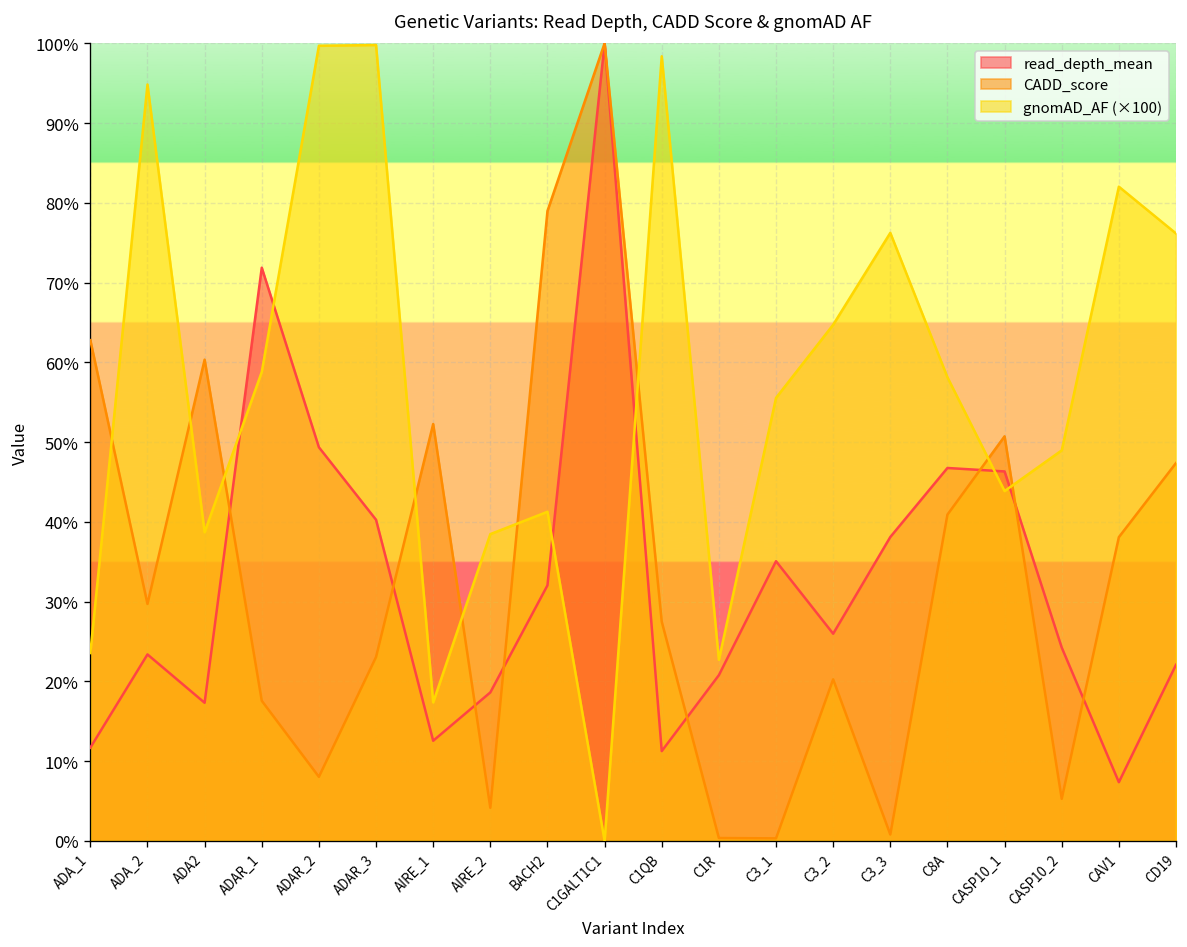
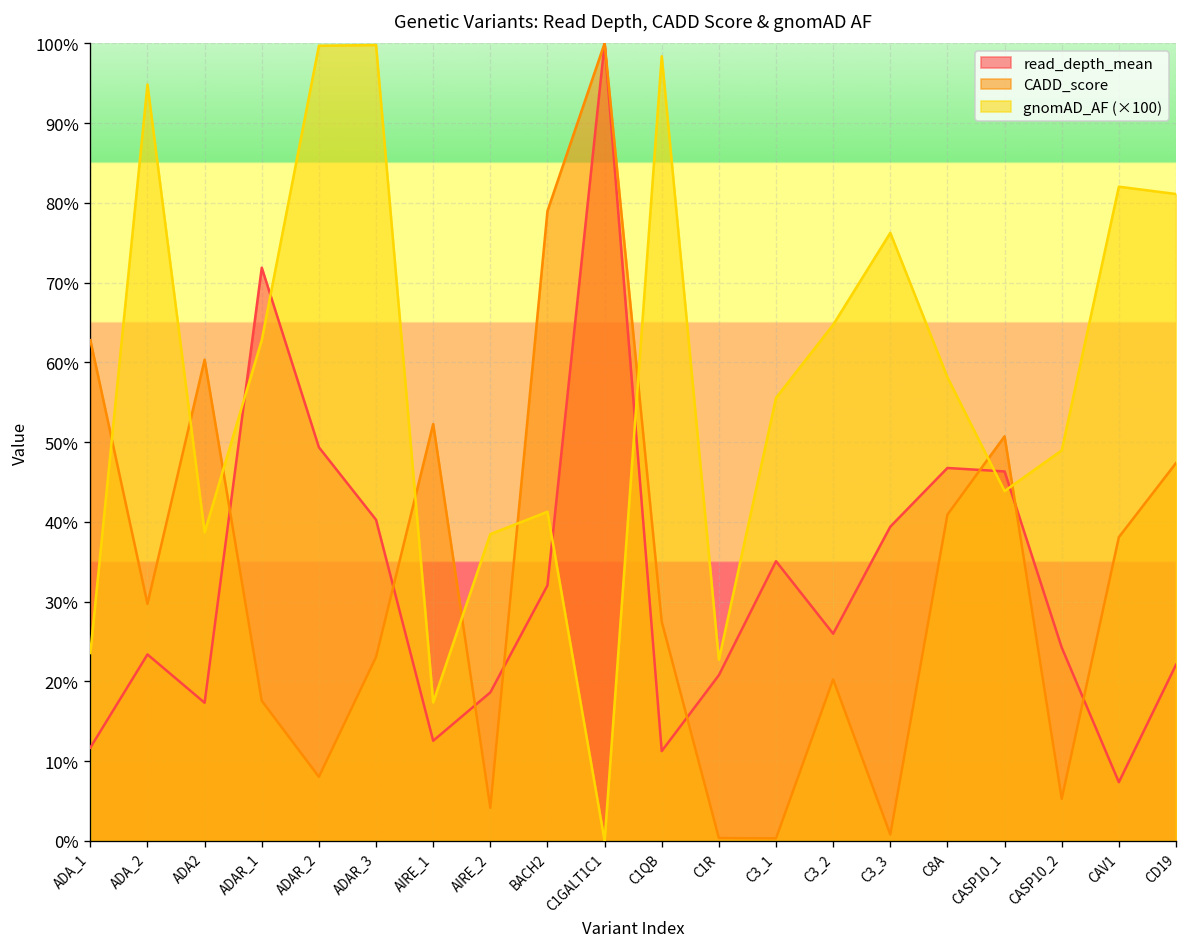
  {
    "read_depth_mean": {
      "ADA_1": "12%",
      "ADA_2": "23%",
      "ADA2": "17%",
      "ADAR_1": "72%",
      "ADAR_2": "49%",
      "ADAR_3": "40%",
      "AIRE_1": "13%",
      "AIRE_2": "19%",
      "BACH2": "32%",
      "C1QB": "11%",
      "C1R": "21%",
      "C3_1": "35%",
      "C3_2": "26%",
-     "C3_3": "38%",
+     "C3_3": "39%",
      "C8A": "47%",
      "CASP10_1": "46%",
      "CASP10_2": "24%",
      "CAV1": "7%",
      "CD19": "22%"
    },
    "CADD_score": {
      "ADA_1": "63%",
      "ADA_2": "30%",
      "ADA2": "60%",
      "ADAR_1": "18%",
      "ADAR_2": "8%",
      "ADAR_3": "23%",
      "AIRE_1": "52%",
      "AIRE_2": "4%",
      "BACH2": "79%",
      "C1QB": "27%",
      "C1R": "0%",
      "C3_1": "0%",
      "C3_2": "20%",
      "C3_3": "1%",
      "C8A": "41%",
      "CASP10_1": "51%",
      "CASP10_2": "5%",
      "CAV1": "38%",
      "CD19": "47%"
    },
    "gnomAD_AF (×100)": {
      "ADA_1": "24%",
      "ADA_2": "95%",
      "ADA2": "39%",
-     "ADAR_1": "59%",
+     "ADAR_1": "63%",
      "ADAR_2": "100%",
      "ADAR_3": "100%",
      "AIRE_1": "17%",
      "AIRE_2": "38%",
      "BACH2": "41%",
      "C1GALT1C1": "0%",
      "C1QB": "98%",
      "C1R": "23%",
      "C3_1": "56%",
      "C3_2": "65%",
      "C3_3": "76%",
      "C8A": "58%",
      "CASP10_1": "44%",
      "CASP10_2": "49%",
      "CAV1": "82%",
-     "CD19": "76%"
+     "CD19": "81%"
    }
  }
